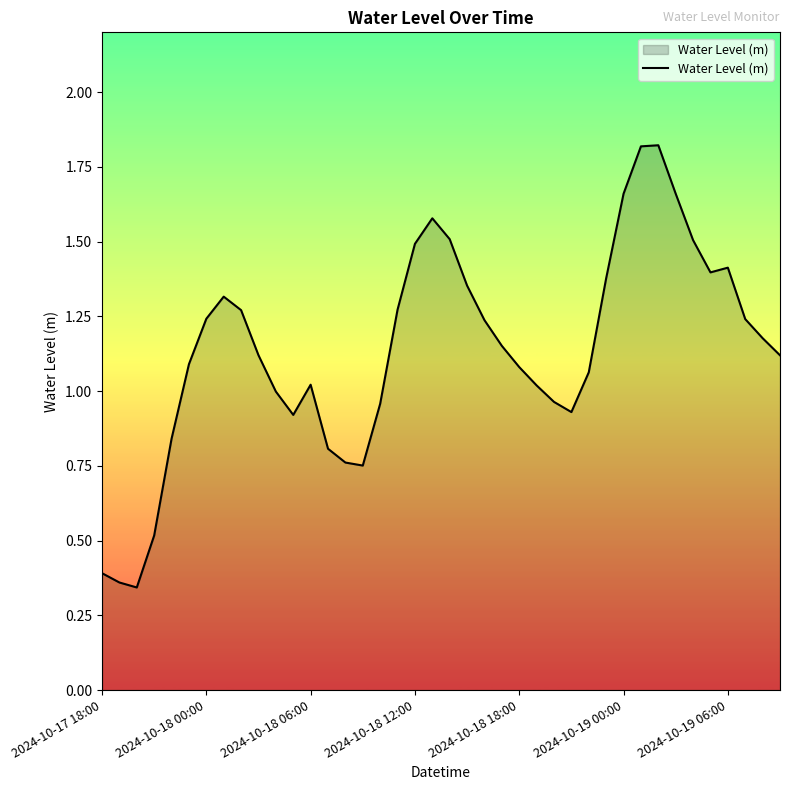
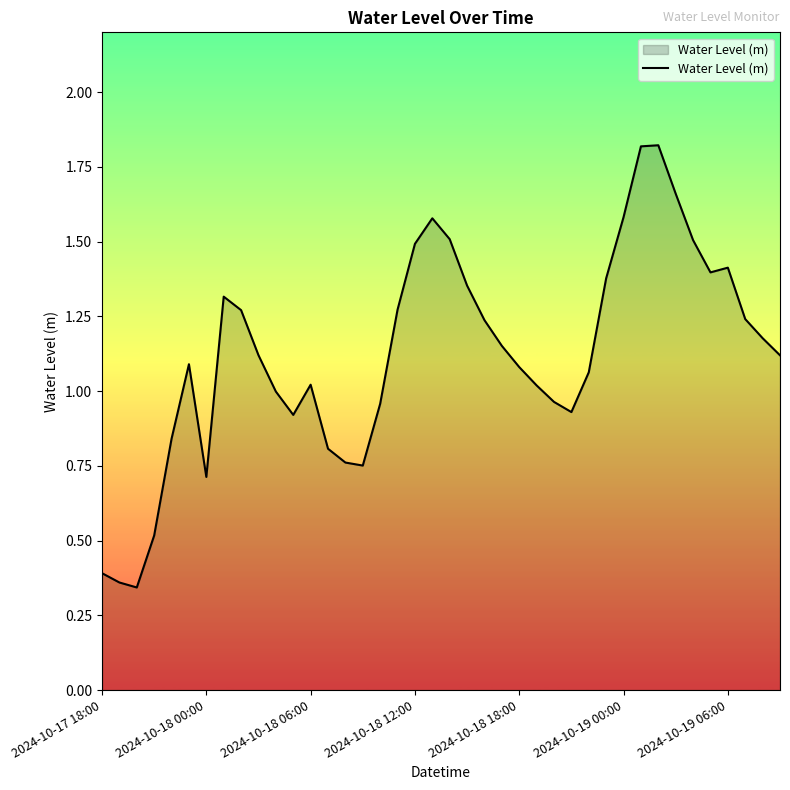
  {
    "2024-10-17 18:00": 0.39,
-   "2024-10-18 00:00": 1.24,
+   "2024-10-18 00:00": 0.71,
    "2024-10-18 06:00": 1.02,
    "2024-10-18 12:00": 1.49,
    "2024-10-18 18:00": 1.08,
-   "2024-10-19 00:00": 1.66,
+   "2024-10-19 00:00": 1.58,
    "2024-10-19 06:00": 1.41
  }
